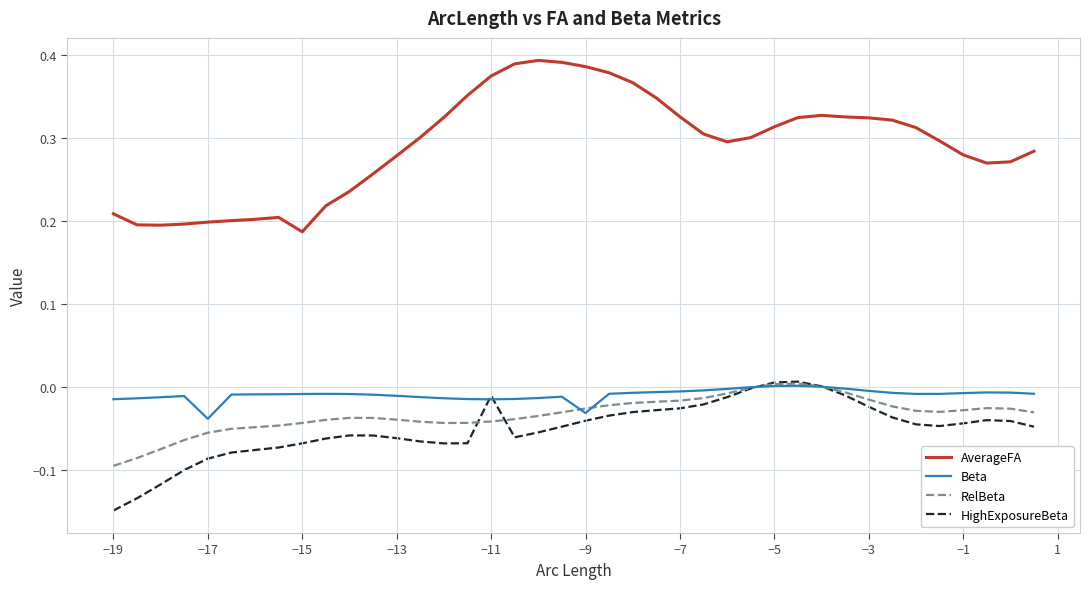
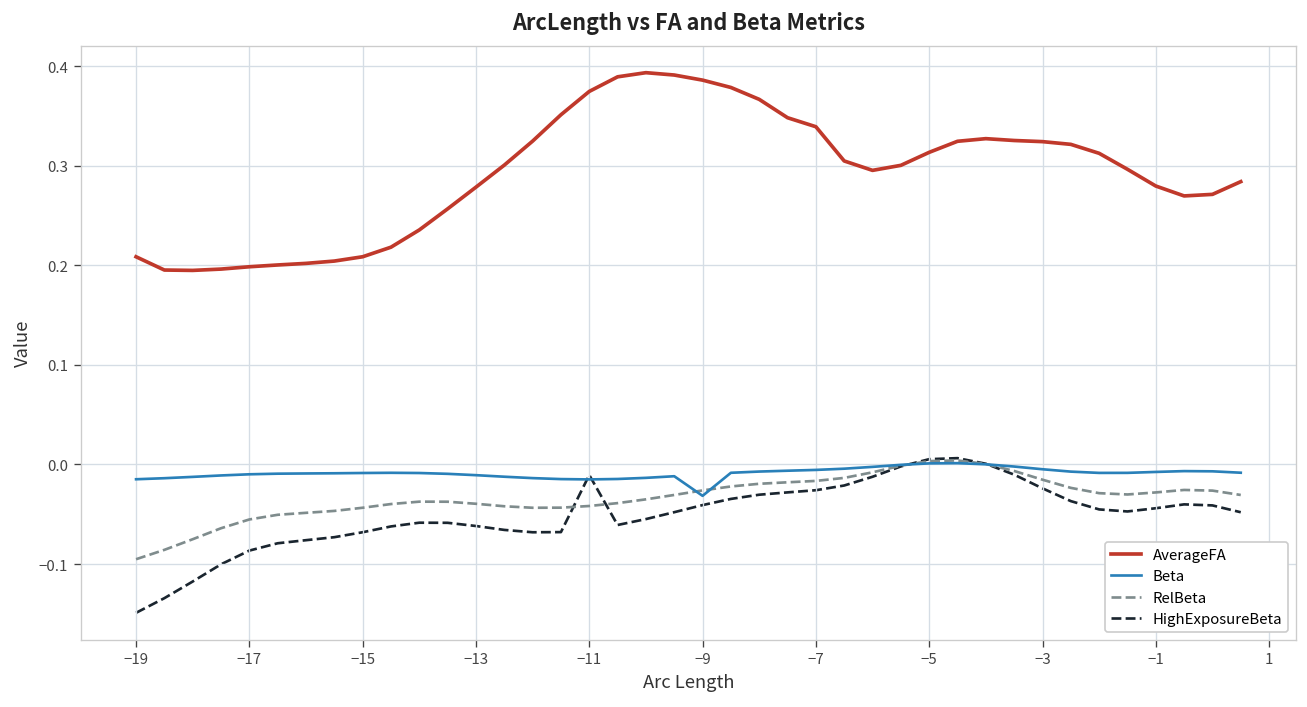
  {
    "AverageFA": {
      "−19": 0.21,
      "−17": 0.20,
-     "−15": 0.19,
+     "−15": 0.21,
      "−13": 0.28,
      "−11": 0.37,
      "−9": 0.39,
-     "−7": 0.33,
+     "−7": 0.34,
      "−5": 0.31,
      "−3": 0.32,
      "−1": 0.28
    },
    "Beta": {
      "−19": -0.01,
-     "−17": -0.04,
+     "−17": -0.01,
      "−15": -0.01,
      "−13": -0.01,
      "−11": -0.02,
      "−9": -0.03,
      "−7": -0.01,
      "−3": 0.00,
      "−1": -0.01
    },
    "RelBeta": {
      "−19": -0.10,
      "−17": -0.06,
      "−15": -0.04,
      "−13": -0.04,
      "−11": -0.04,
      "−9": -0.03,
      "−7": -0.02,
      "−3": -0.02,
      "−1": -0.03
    },
    "HighExposureBeta": {
      "−19": -0.15,
      "−17": -0.09,
      "−15": -0.07,
      "−13": -0.06,
      "−11": -0.01,
      "−9": -0.04,
      "−7": -0.03,
      "−3": -0.02,
      "−1": -0.04
    }
  }
